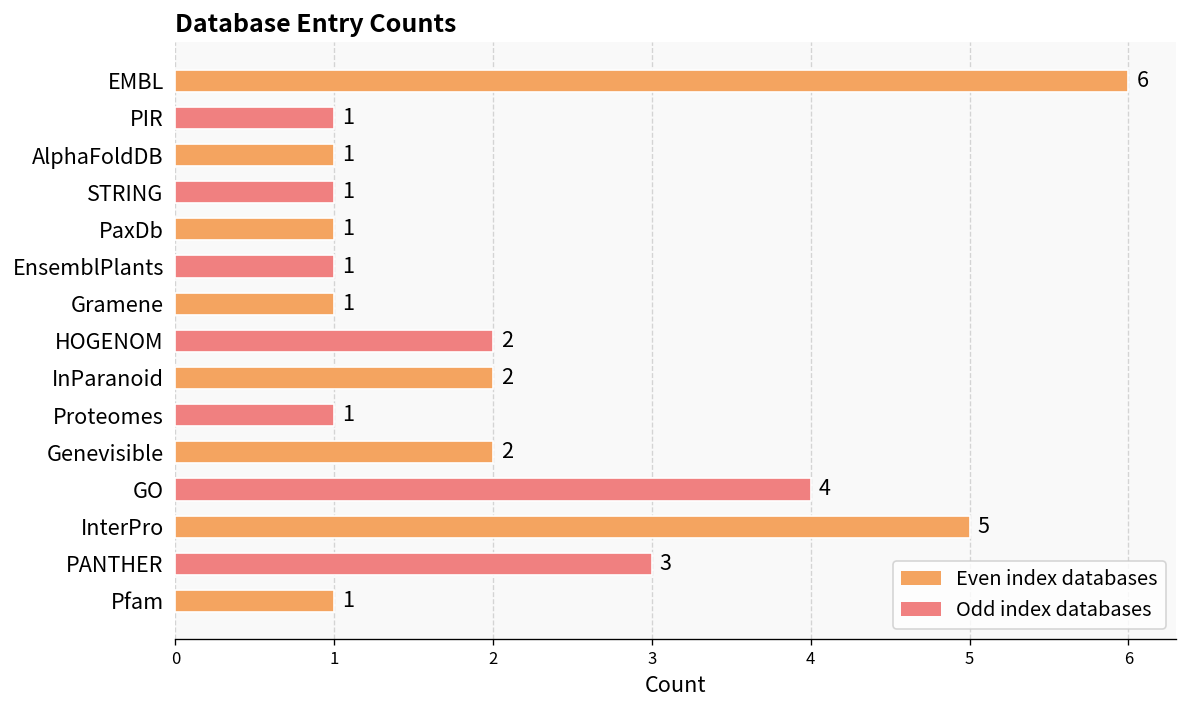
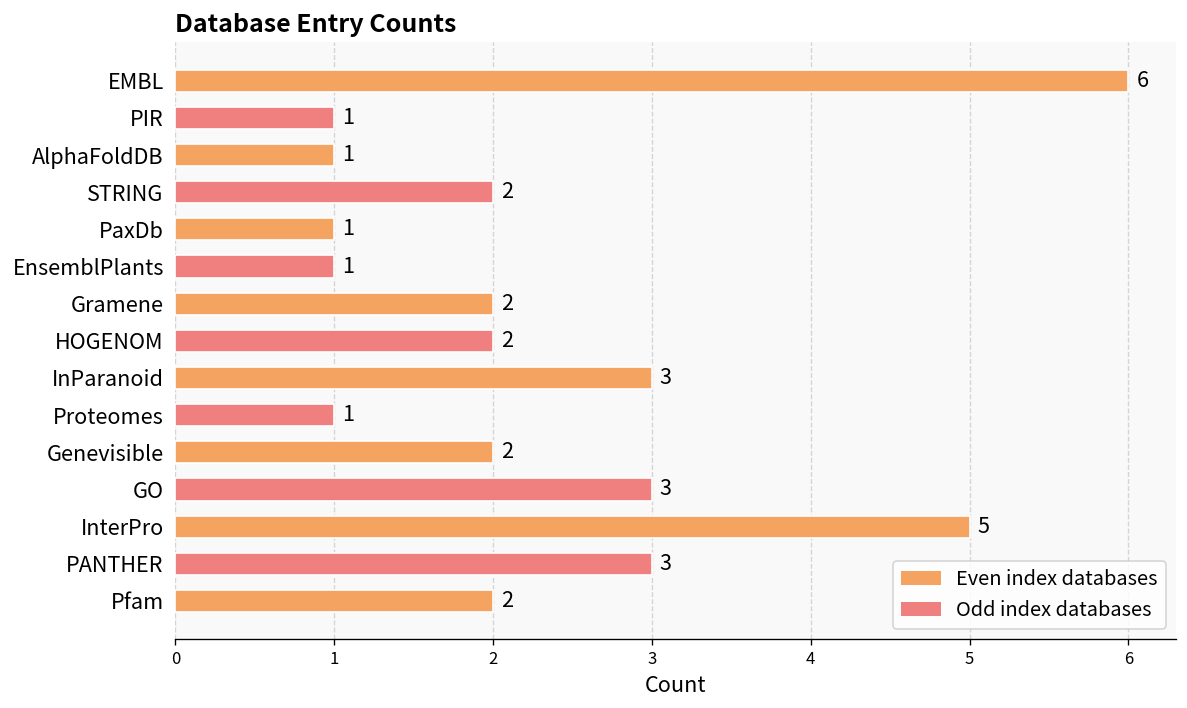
  {
    "EMBL": 6,
    "PIR": 1,
    "AlphaFoldDB": 1,
-   "STRING": 1,
+   "STRING": 2,
    "PaxDb": 1,
    "EnsemblPlants": 1,
-   "Gramene": 1,
+   "Gramene": 2,
    "HOGENOM": 2,
-   "InParanoid": 2,
+   "InParanoid": 3,
    "Proteomes": 1,
    "Genevisible": 2,
-   "GO": 4,
+   "GO": 3,
    "InterPro": 5,
    "PANTHER": 3,
-   "Pfam": 1
+   "Pfam": 2
  }
